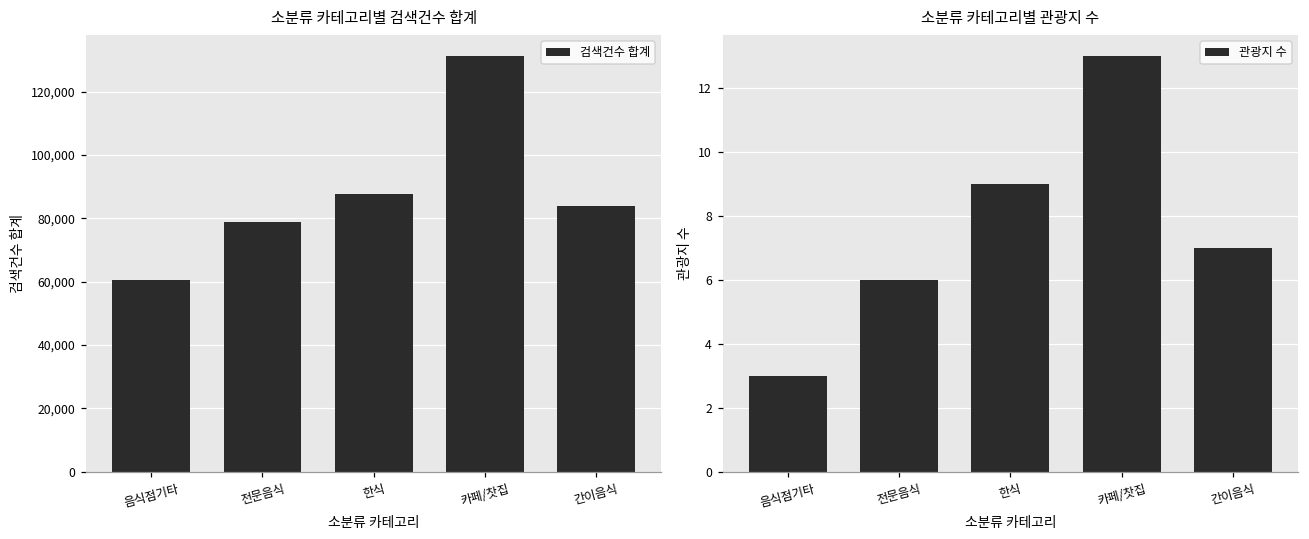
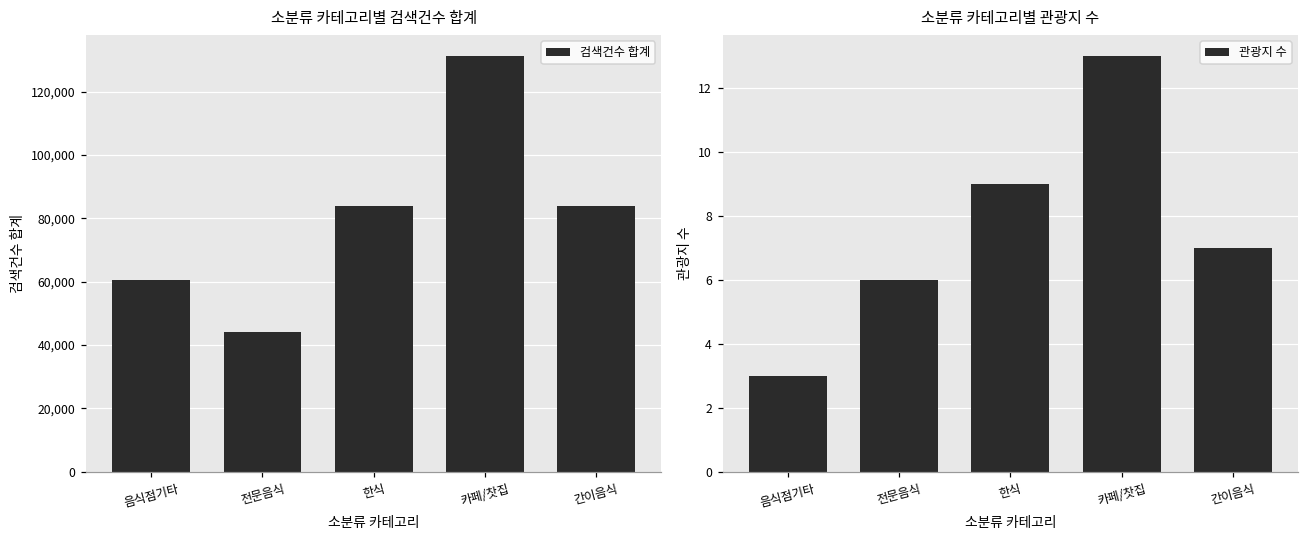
  {
    "소분류 카테고리별 검색건수 합계": {
      "음식점기타": "60,000",
-     "전문음식": "79,000",
-     "한식": "88,000",
+     "전문음식": "44,000",
+     "한식": "84,000",
      "카페/찻집": "131,000",
      "간이음식": "84,000"
    },
    "소분류 카테고리별 관광지 수": {
      "음식점기타": "3.0",
      "전문음식": "6.0",
      "한식": "9.0",
      "카페/찻집": "13.0",
      "간이음식": "7.0"
    }
  }
